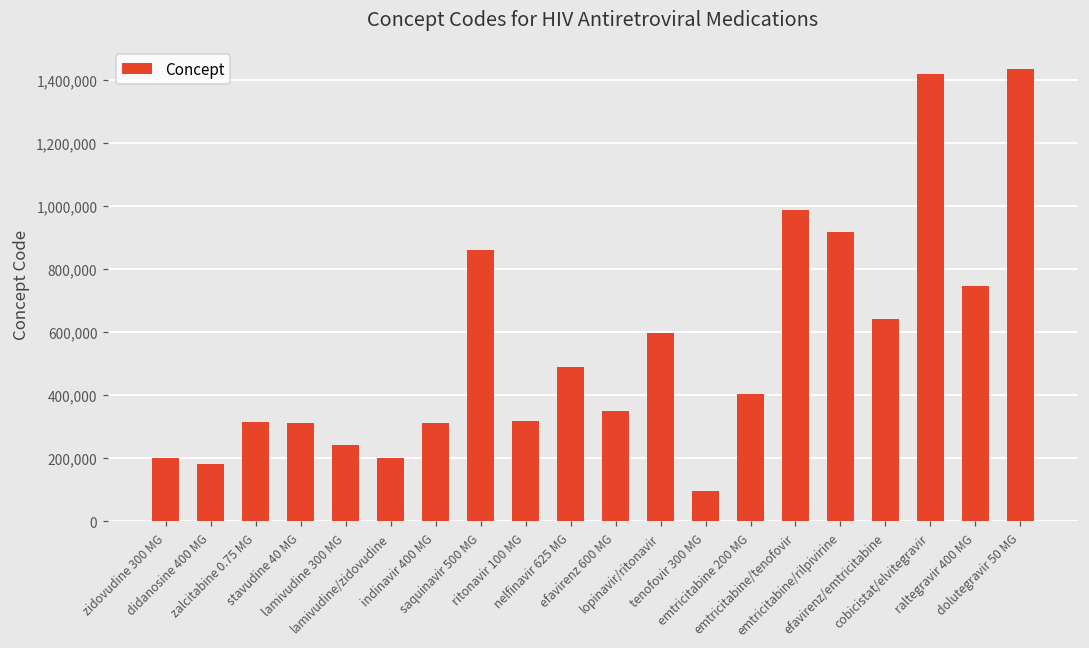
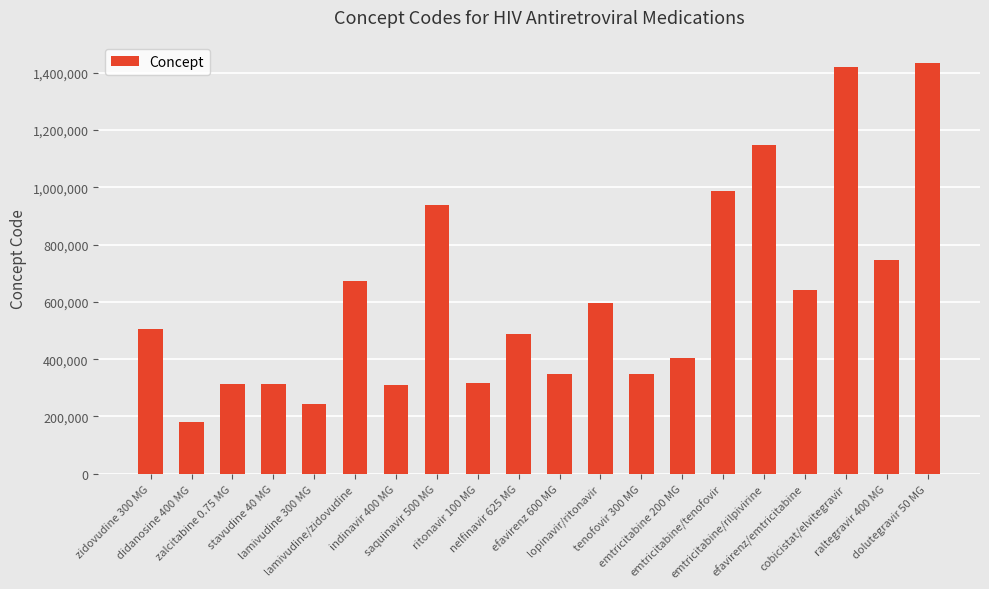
  {
-   "zidovudine 300 MG": "200,000",
+   "zidovudine 300 MG": "510,000",
    "didanosine 400 MG": "180,000",
    "zalcitabine 0.75 MG": "310,000",
    "stavudine 40 MG": "310,000",
    "lamivudine 300 MG": "240,000",
-   "lamivudine/zidovudine": "200,000",
+   "lamivudine/zidovudine": "670,000",
    "indinavir 400 MG": "310,000",
-   "saquinavir 500 MG": "860,000",
+   "saquinavir 500 MG": "940,000",
    "ritonavir 100 MG": "320,000",
    "nelfinavir 625 MG": "490,000",
    "efavirenz 600 MG": "350,000",
    "lopinavir/ritonavir": "600,000",
-   "tenofovir 300 MG": "100,000",
+   "tenofovir 300 MG": "350,000",
    "emtricitabine 200 MG": "400,000",
    "emtricitabine/tenofovir": "990,000",
-   "emtricitabine/rilpivirine": "920,000",
+   "emtricitabine/rilpivirine": "1,150,000",
    "efavirenz/emtricitabine": "640,000",
    "cobicistat/elvitegravir": "1,420,000",
    "raltegravir 400 MG": "740,000",
    "dolutegravir 50 MG": "1,430,000"
  }
